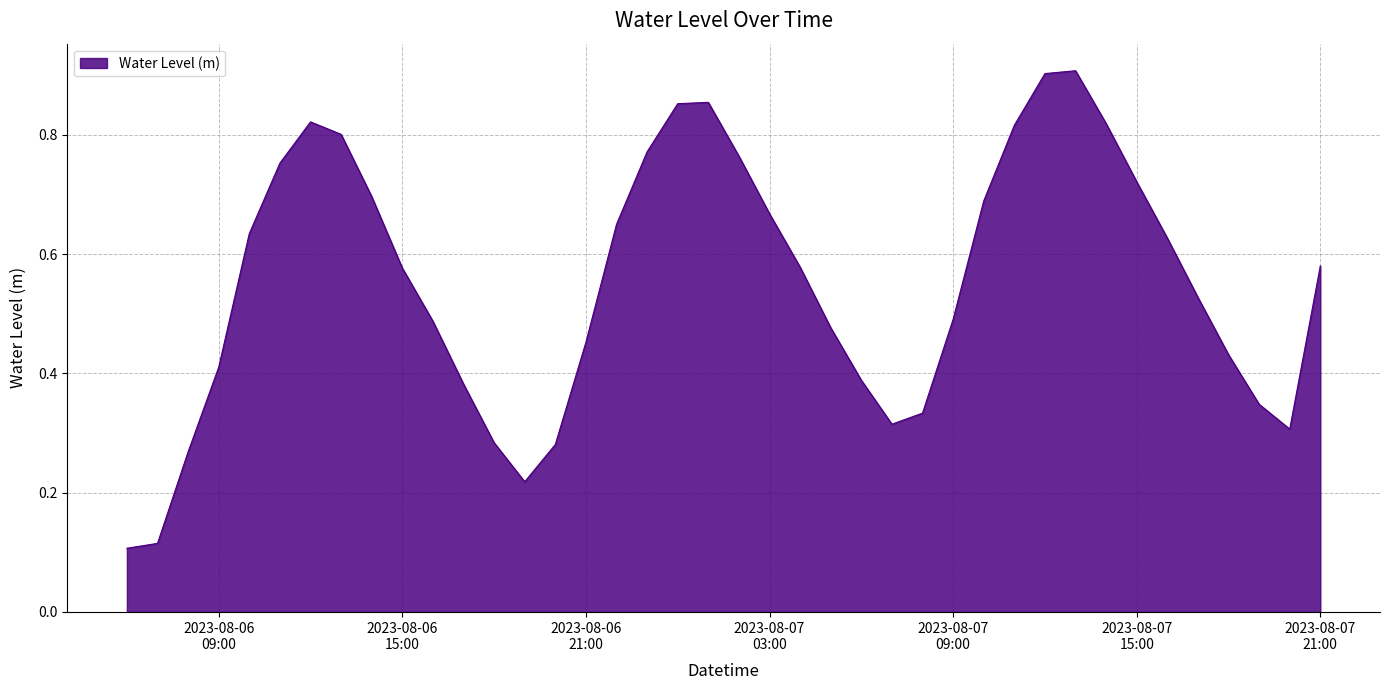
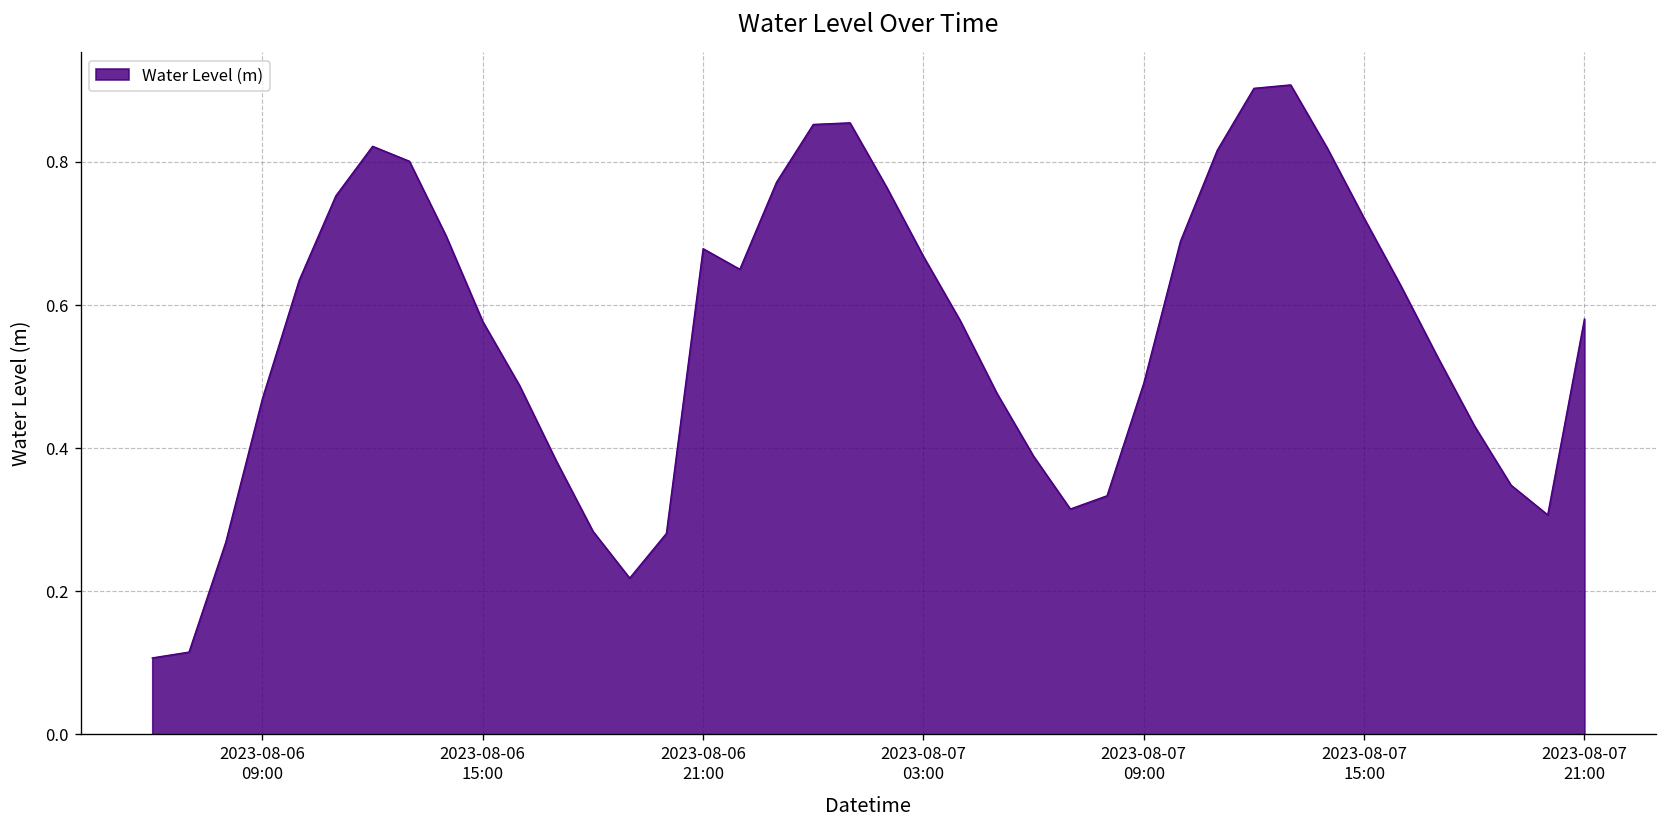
  {
-   "2023-08-06 09:00": 0.41,
+   "2023-08-06 09:00": 0.47,
    "2023-08-06 15:00": 0.58,
-   "2023-08-06 21:00": 0.45,
+   "2023-08-06 21:00": 0.68,
    "2023-08-07 03:00": 0.67,
    "2023-08-07 09:00": 0.49,
    "2023-08-07 15:00": 0.72,
    "2023-08-07 21:00": 0.58
  }
